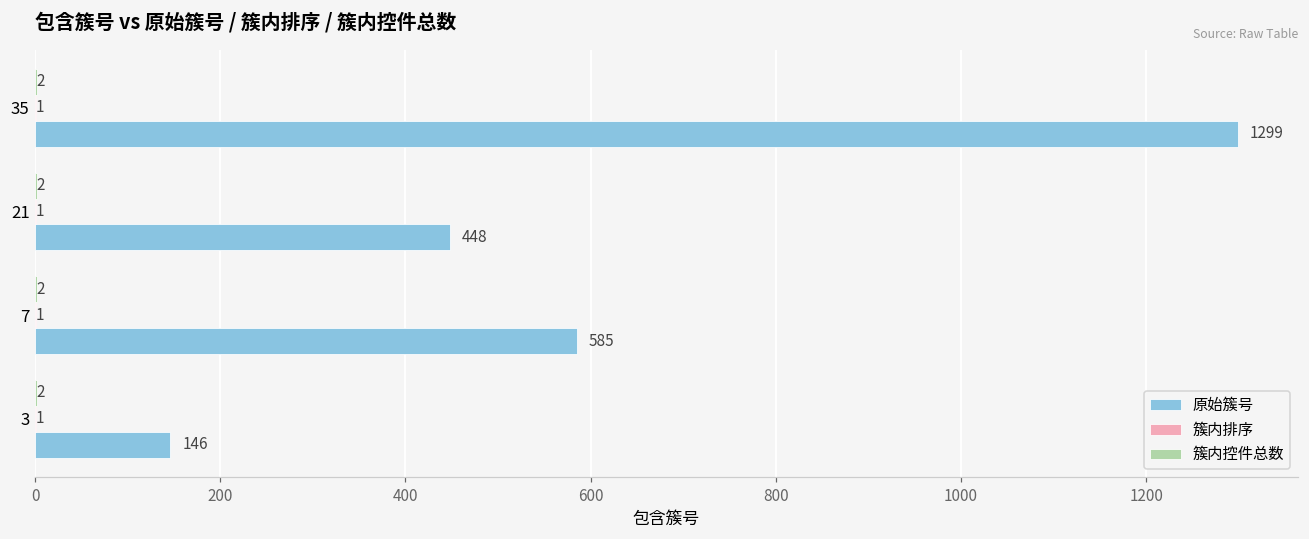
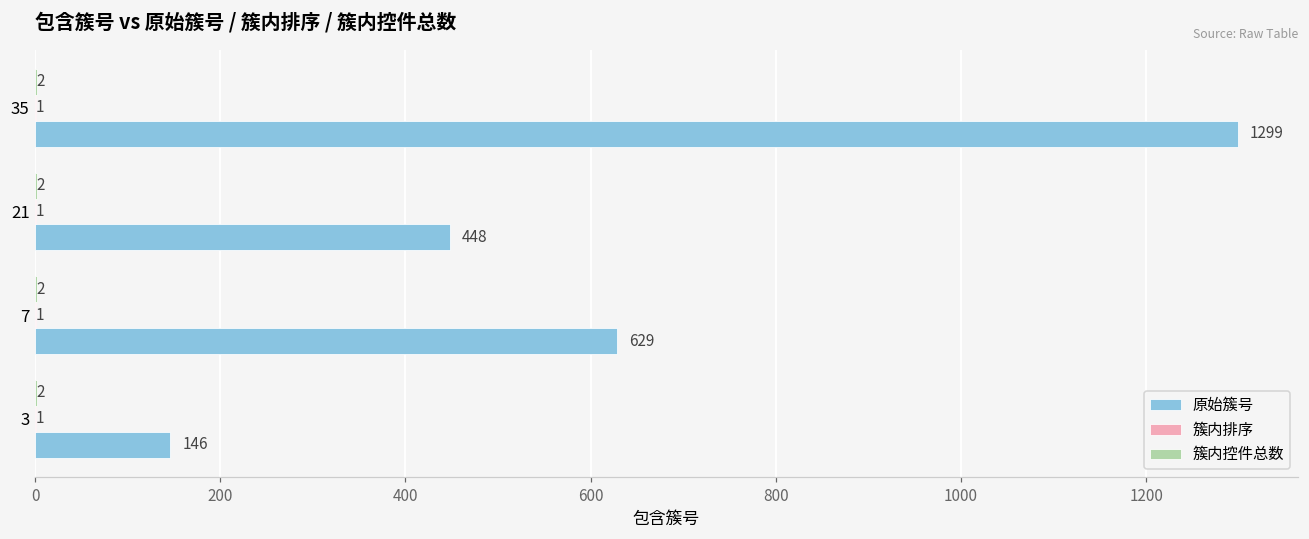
  {
    "原始簇号": {
      "35": 1299,
      "21": 448,
-     "7": 585,
+     "7": 629,
      "3": 146
    },
    "簇内排序": {
      "35": 1,
      "21": 1,
      "7": 1,
      "3": 1
    },
    "簇内控件总数": {
      "35": 2,
      "21": 2,
      "7": 2,
      "3": 2
    }
  }
